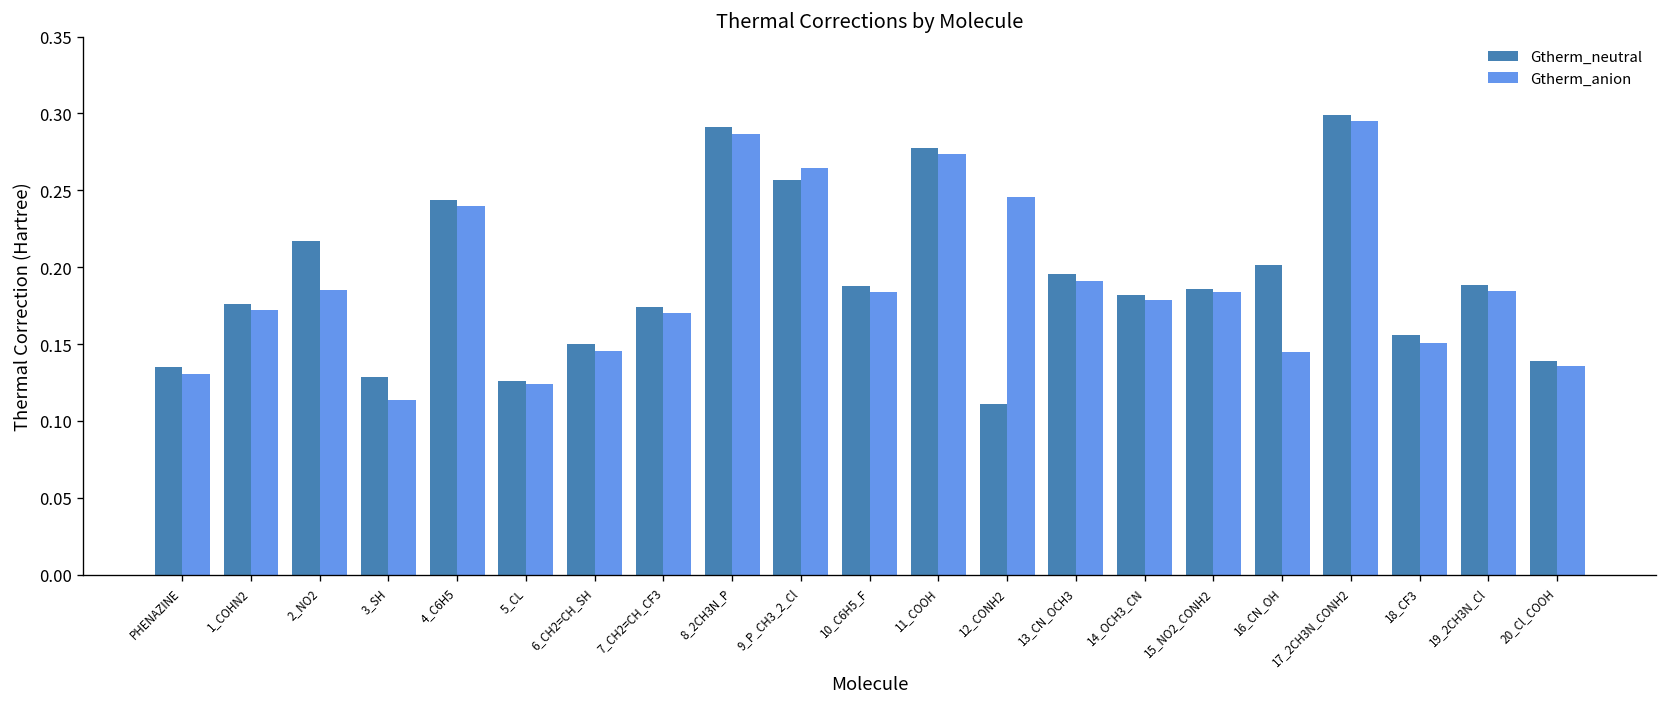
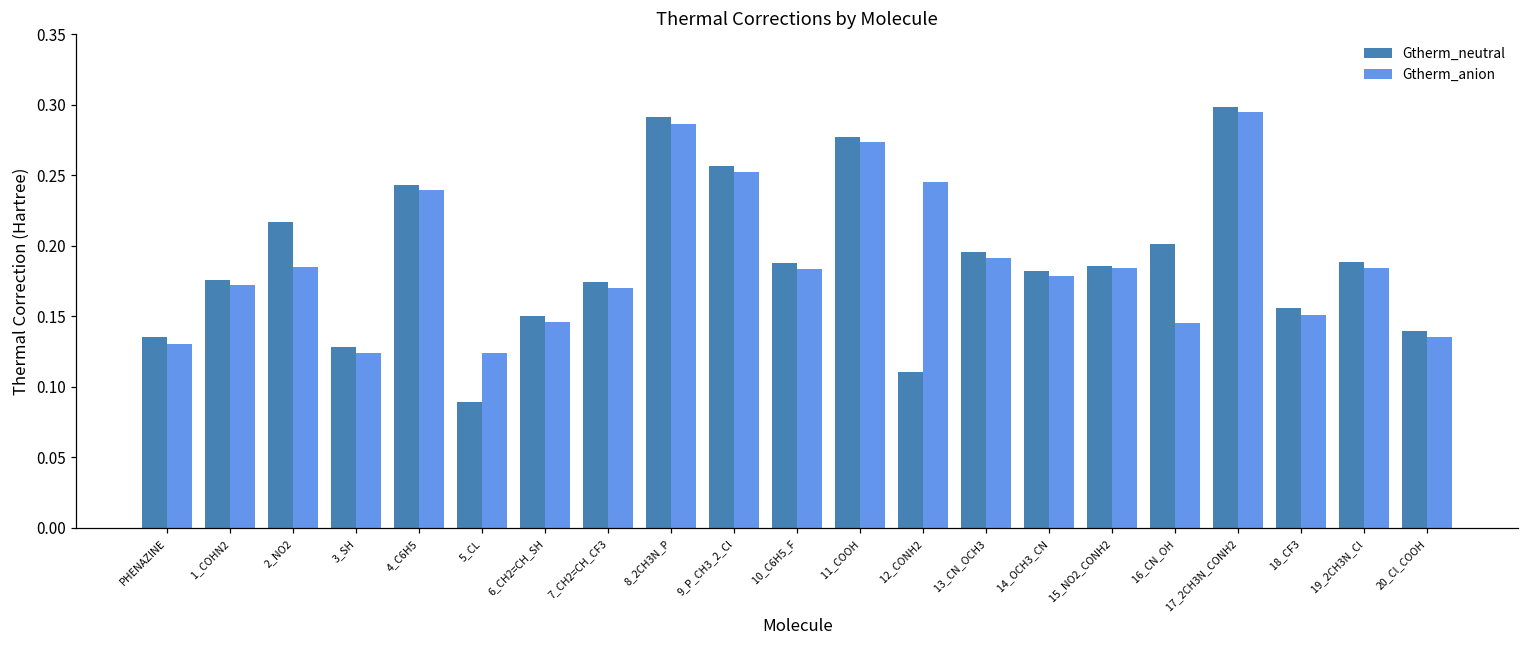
  {
    "Gtherm_neutral": {
      "PHENAZINE": 0.135,
      "1_COHN2": 0.176,
      "2_NO2": 0.217,
      "3_SH": 0.128,
      "4_C6H5": 0.243,
-     "5_CL": 0.126,
+     "5_CL": 0.089,
      "6_CH2=CH_SH": 0.150,
      "7_CH2=CH_CF3": 0.174,
      "8_2CH3N_P": 0.291,
      "9_P_CH3_2_Cl": 0.257,
      "10_C6H5_F": 0.188,
      "11_COOH": 0.278,
      "12_CONH2": 0.111,
      "13_CN_OCH3": 0.196,
      "14_OCH3_CN": 0.182,
      "15_NO2_CONH2": 0.186,
      "16_CN_OH": 0.202,
      "17_2CH3N_CONH2": 0.299,
      "18_CF3": 0.156,
      "19_2CH3N_Cl": 0.189,
      "20_Cl_COOH": 0.139
    },
    "Gtherm_anion": {
      "PHENAZINE": 0.131,
      "1_COHN2": 0.172,
      "2_NO2": 0.185,
-     "3_SH": 0.114,
+     "3_SH": 0.124,
      "4_C6H5": 0.240,
      "5_CL": 0.124,
      "6_CH2=CH_SH": 0.146,
      "7_CH2=CH_CF3": 0.170,
      "8_2CH3N_P": 0.287,
-     "9_P_CH3_2_Cl": 0.265,
+     "9_P_CH3_2_Cl": 0.252,
      "10_C6H5_F": 0.184,
      "11_COOH": 0.274,
      "12_CONH2": 0.245,
      "13_CN_OCH3": 0.191,
      "14_OCH3_CN": 0.179,
      "15_NO2_CONH2": 0.184,
      "16_CN_OH": 0.145,
      "17_2CH3N_CONH2": 0.295,
      "18_CF3": 0.151,
      "19_2CH3N_Cl": 0.184,
      "20_Cl_COOH": 0.136
    }
  }
